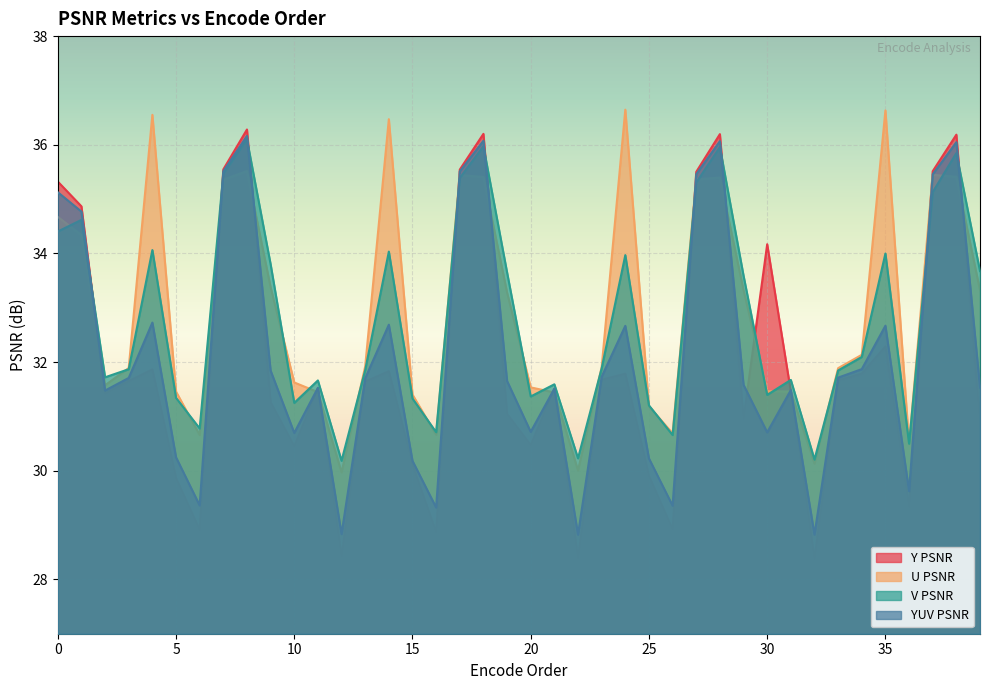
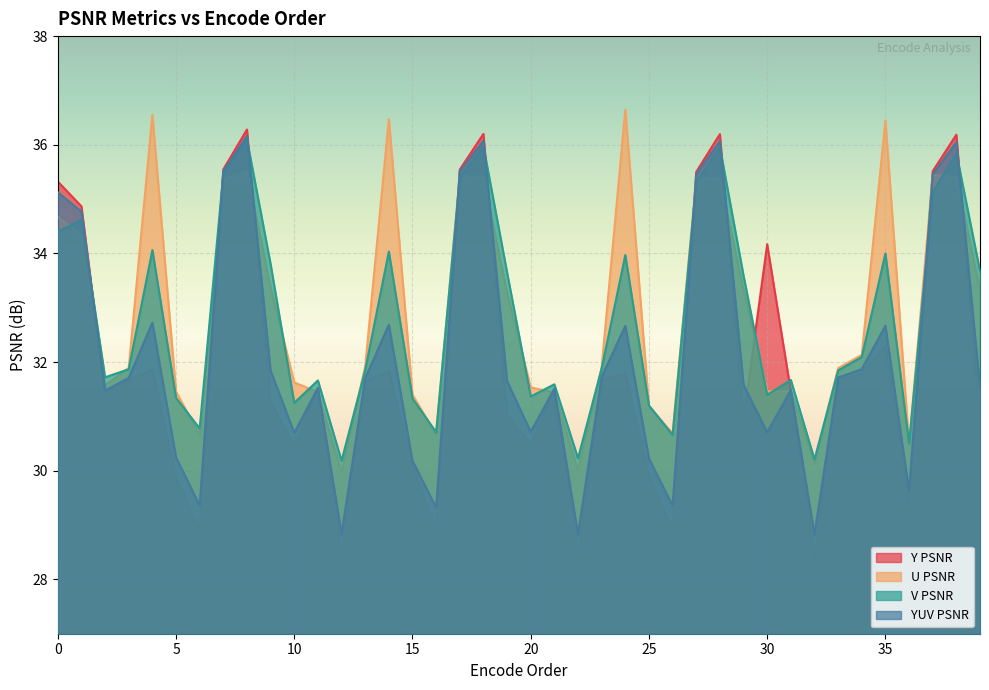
  {
    "Y PSNR": {
      "0": 35.3,
      "5": 29.9,
      "10": 30.5,
      "15": 30.1,
      "20": 30.5,
      "25": 29.9,
      "30": 34.2,
      "35": 32.3
    },
    "U PSNR": {
      "0": 34.7,
      "5": 31.5,
      "10": 31.6,
      "15": 31.4,
      "20": 31.5,
      "30": 31.5,
-     "35": 36.6
+     "35": 36.4
    }
  }
